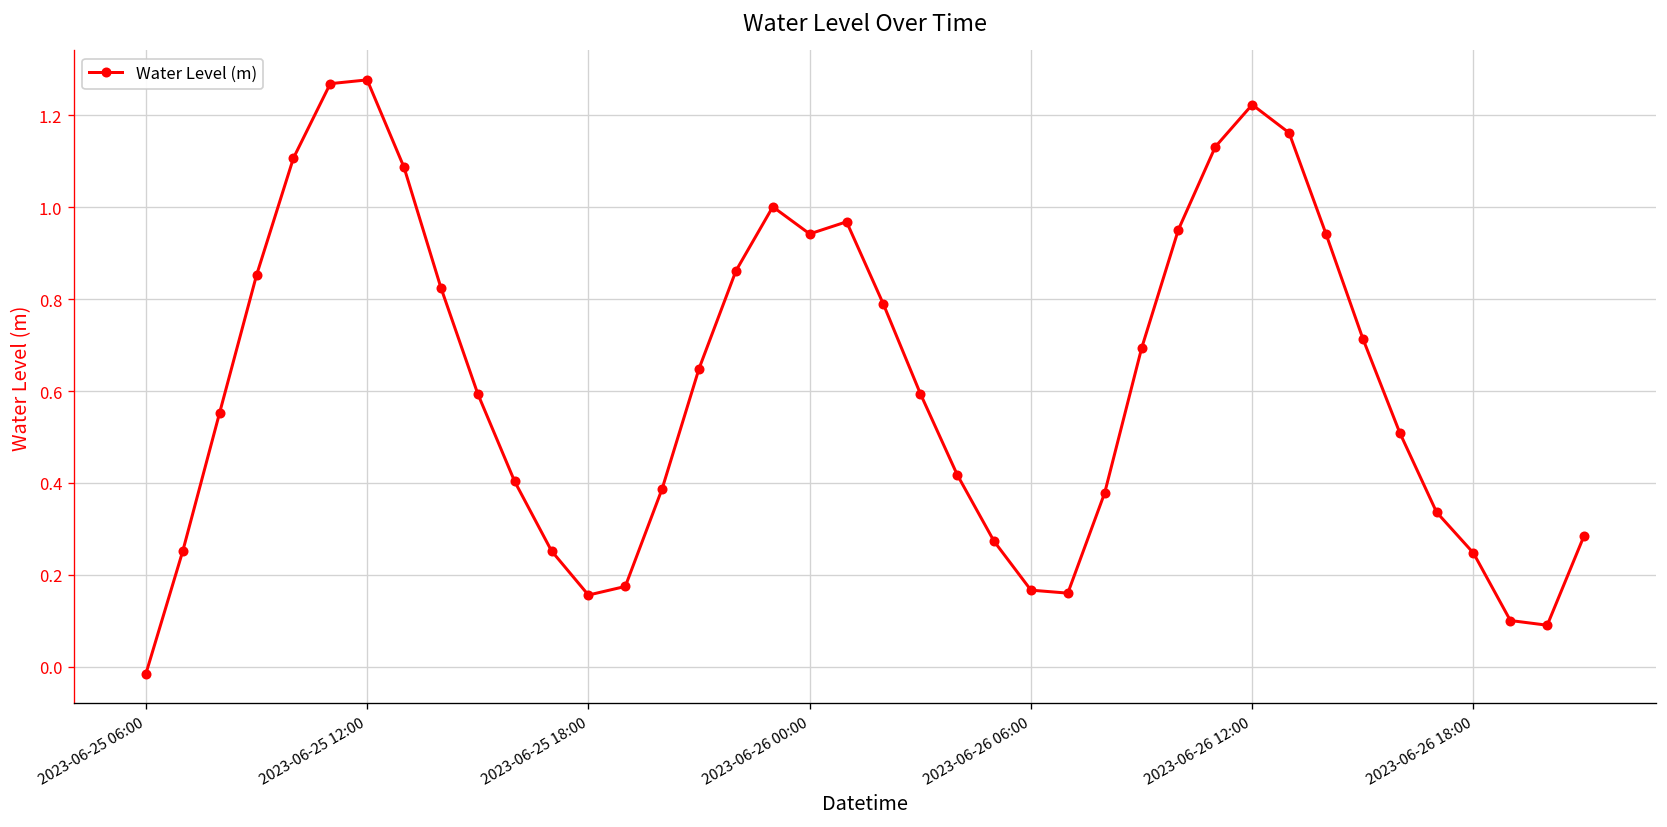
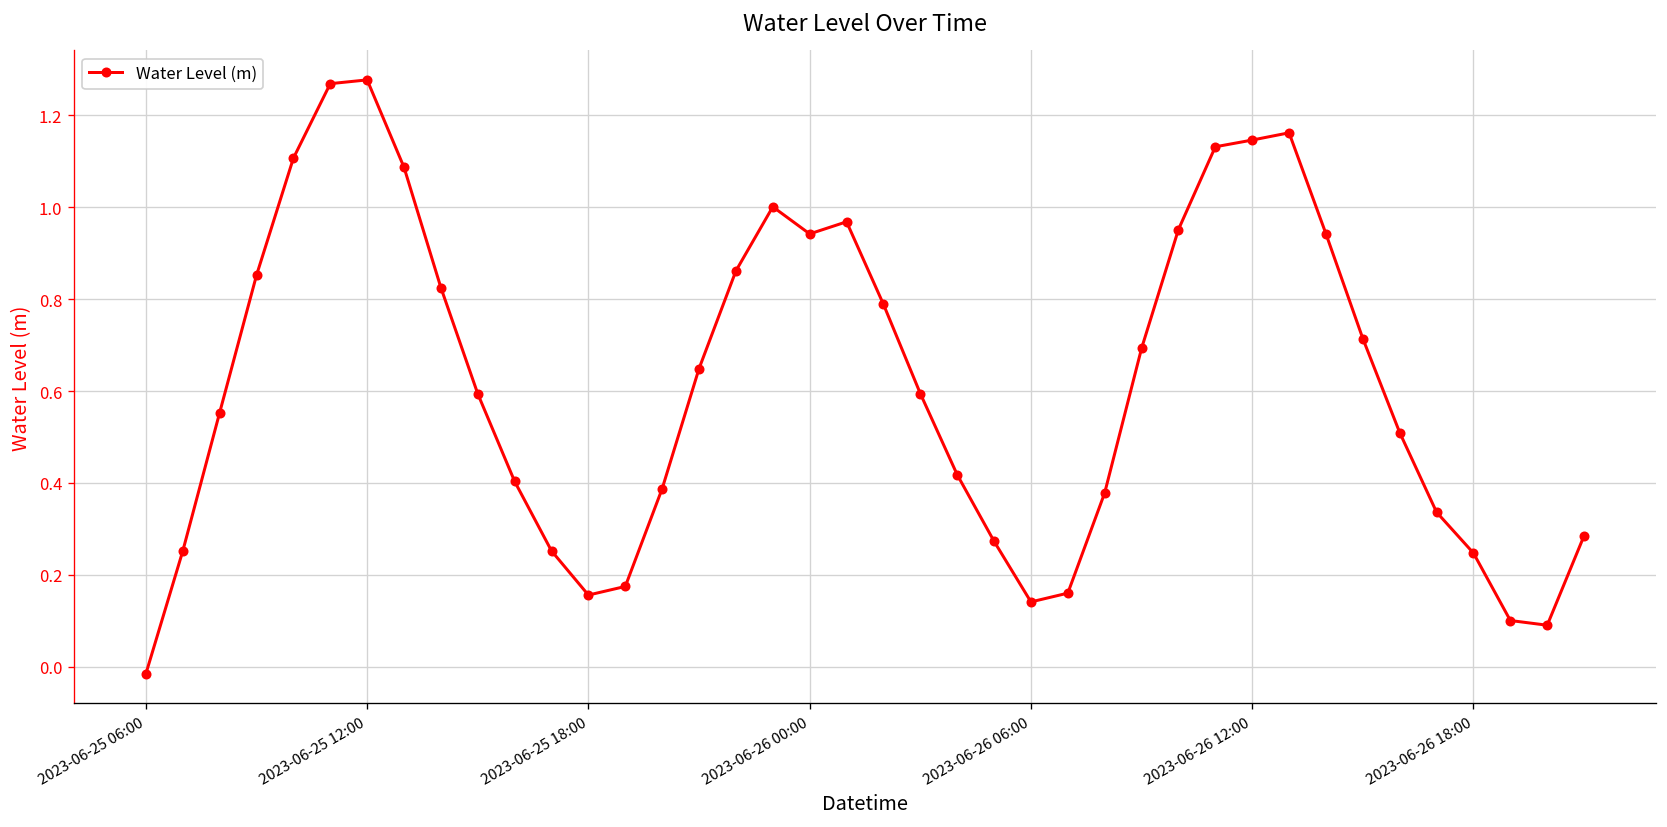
  {
    "2023-06-25 06:00": -0.02,
    "2023-06-25 12:00": 1.28,
    "2023-06-25 18:00": 0.16,
    "2023-06-26 00:00": 0.94,
-   "2023-06-26 06:00": 0.17,
-   "2023-06-26 12:00": 1.22,
+   "2023-06-26 06:00": 0.14,
+   "2023-06-26 12:00": 1.15,
    "2023-06-26 18:00": 0.25
  }
